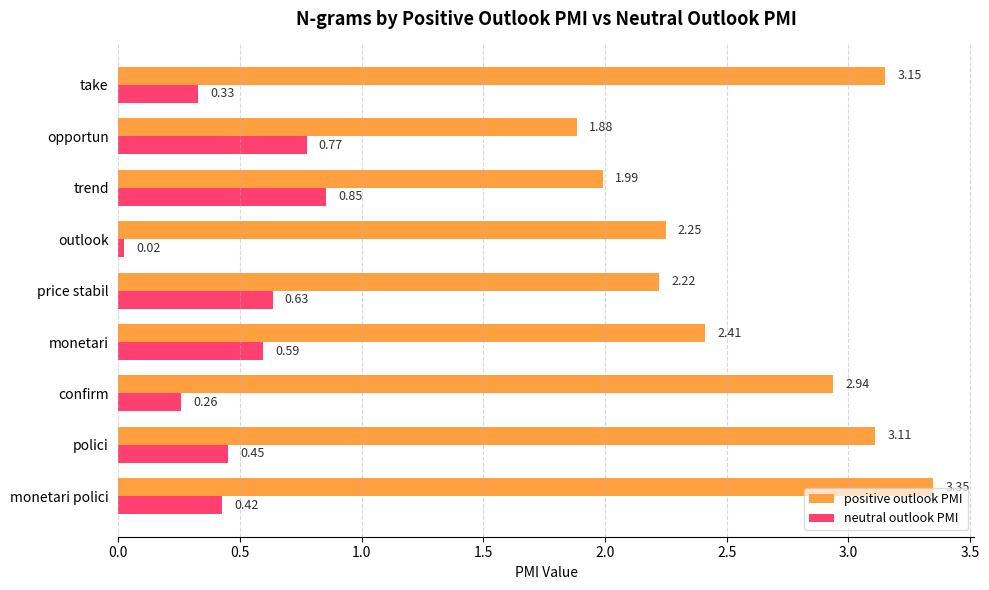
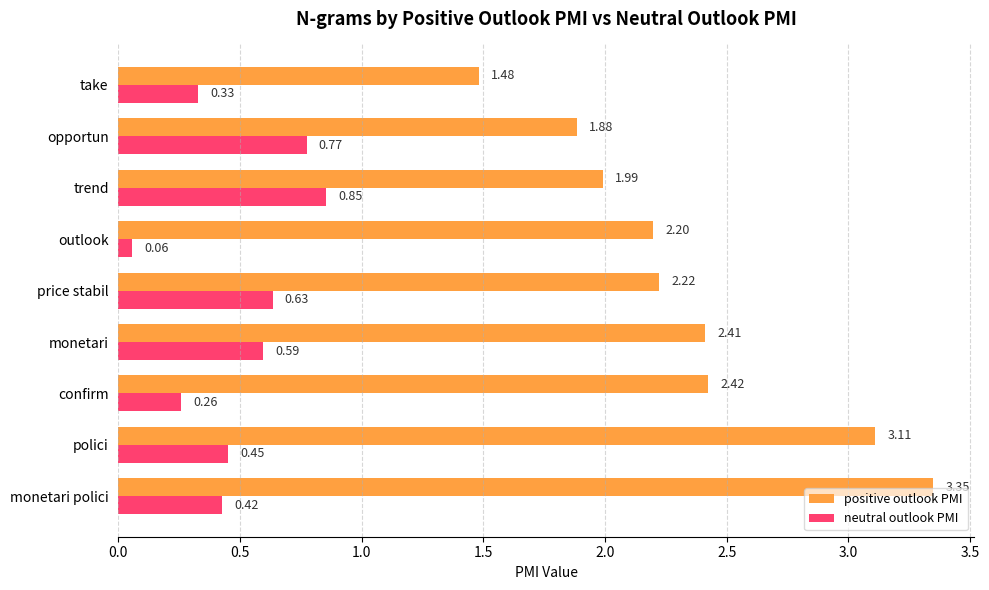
  {
    "positive outlook PMI": {
-     "take": 3.15,
+     "take": 1.48,
      "opportun": 1.88,
      "trend": 1.99,
-     "outlook": 2.25,
+     "outlook": 2.20,
      "price stabil": 2.22,
      "monetari": 2.41,
-     "confirm": 2.94,
+     "confirm": 2.42,
      "polici": 3.11
    },
    "neutral outlook PMI": {
      "take": 0.33,
      "opportun": 0.77,
      "trend": 0.85,
-     "outlook": 0.02,
+     "outlook": 0.06,
      "price stabil": 0.63,
      "monetari": 0.59,
      "confirm": 0.26,
      "polici": 0.45,
      "monetari polici": 0.42
    }
  }
